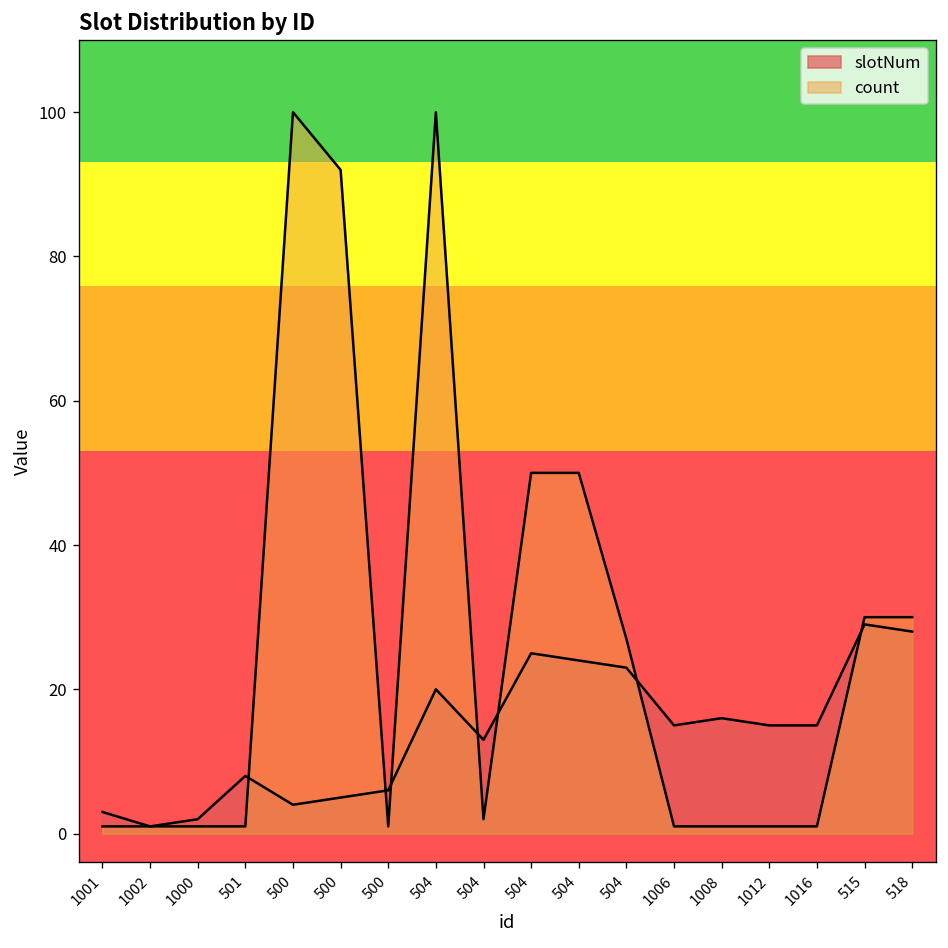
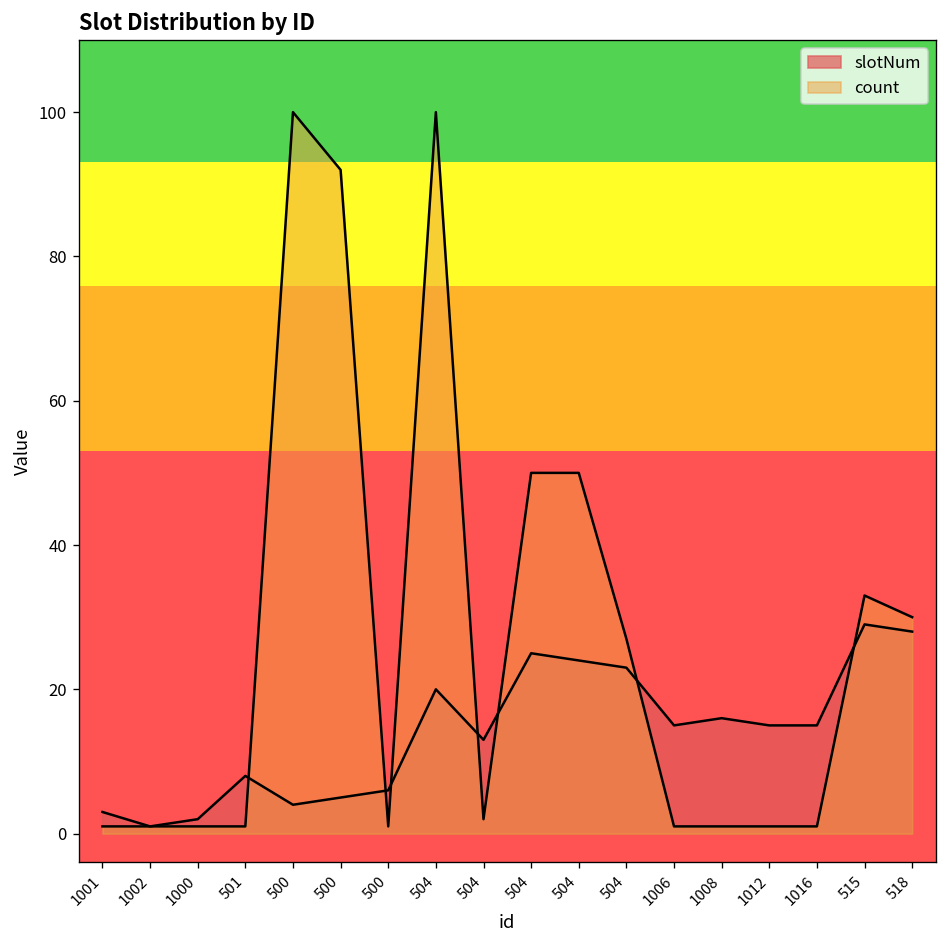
  {
    "slotNum": {
      "1001": 3,
      "1000": 2,
      "501": 8,
      "1006": 15,
      "1008": 16,
      "1012": 15,
      "1016": 15,
      "515": 29,
      "518": 28
    },
    "count": {
      "1001": 1,
      "1000": 1,
      "501": 1,
      "1006": 1,
      "1008": 1,
      "1012": 1,
      "1016": 1,
-     "515": 30,
+     "515": 33,
      "518": 30
    }
  }
